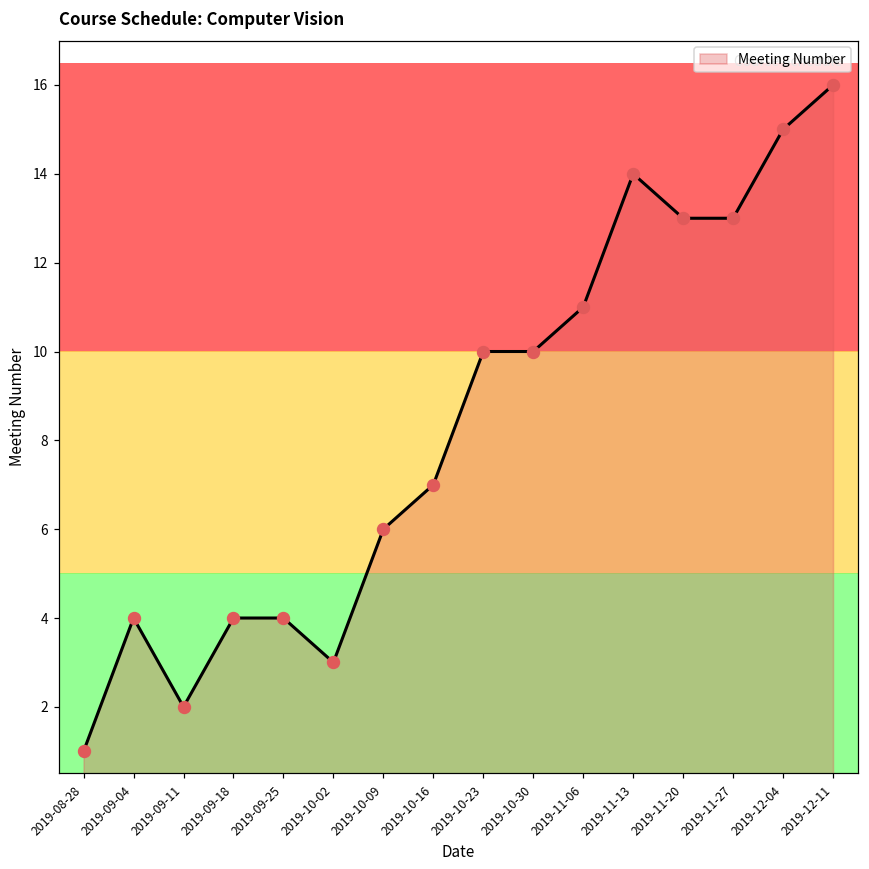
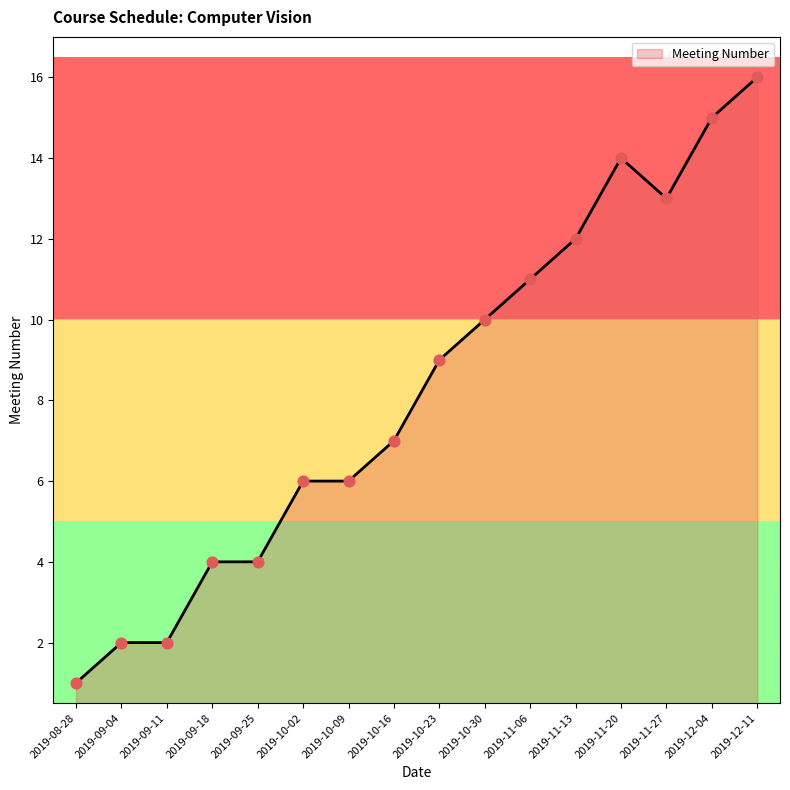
  {
    "2019-08-28": 1,
-   "2019-09-04": 4,
+   "2019-09-04": 2,
    "2019-09-11": 2,
    "2019-09-18": 4,
    "2019-09-25": 4,
-   "2019-10-02": 3,
+   "2019-10-02": 6,
    "2019-10-09": 6,
    "2019-10-16": 7,
-   "2019-10-23": 10,
+   "2019-10-23": 9,
    "2019-10-30": 10,
    "2019-11-06": 11,
-   "2019-11-13": 14,
-   "2019-11-20": 13,
+   "2019-11-13": 12,
+   "2019-11-20": 14,
    "2019-11-27": 13,
    "2019-12-04": 15,
    "2019-12-11": 16
  }
